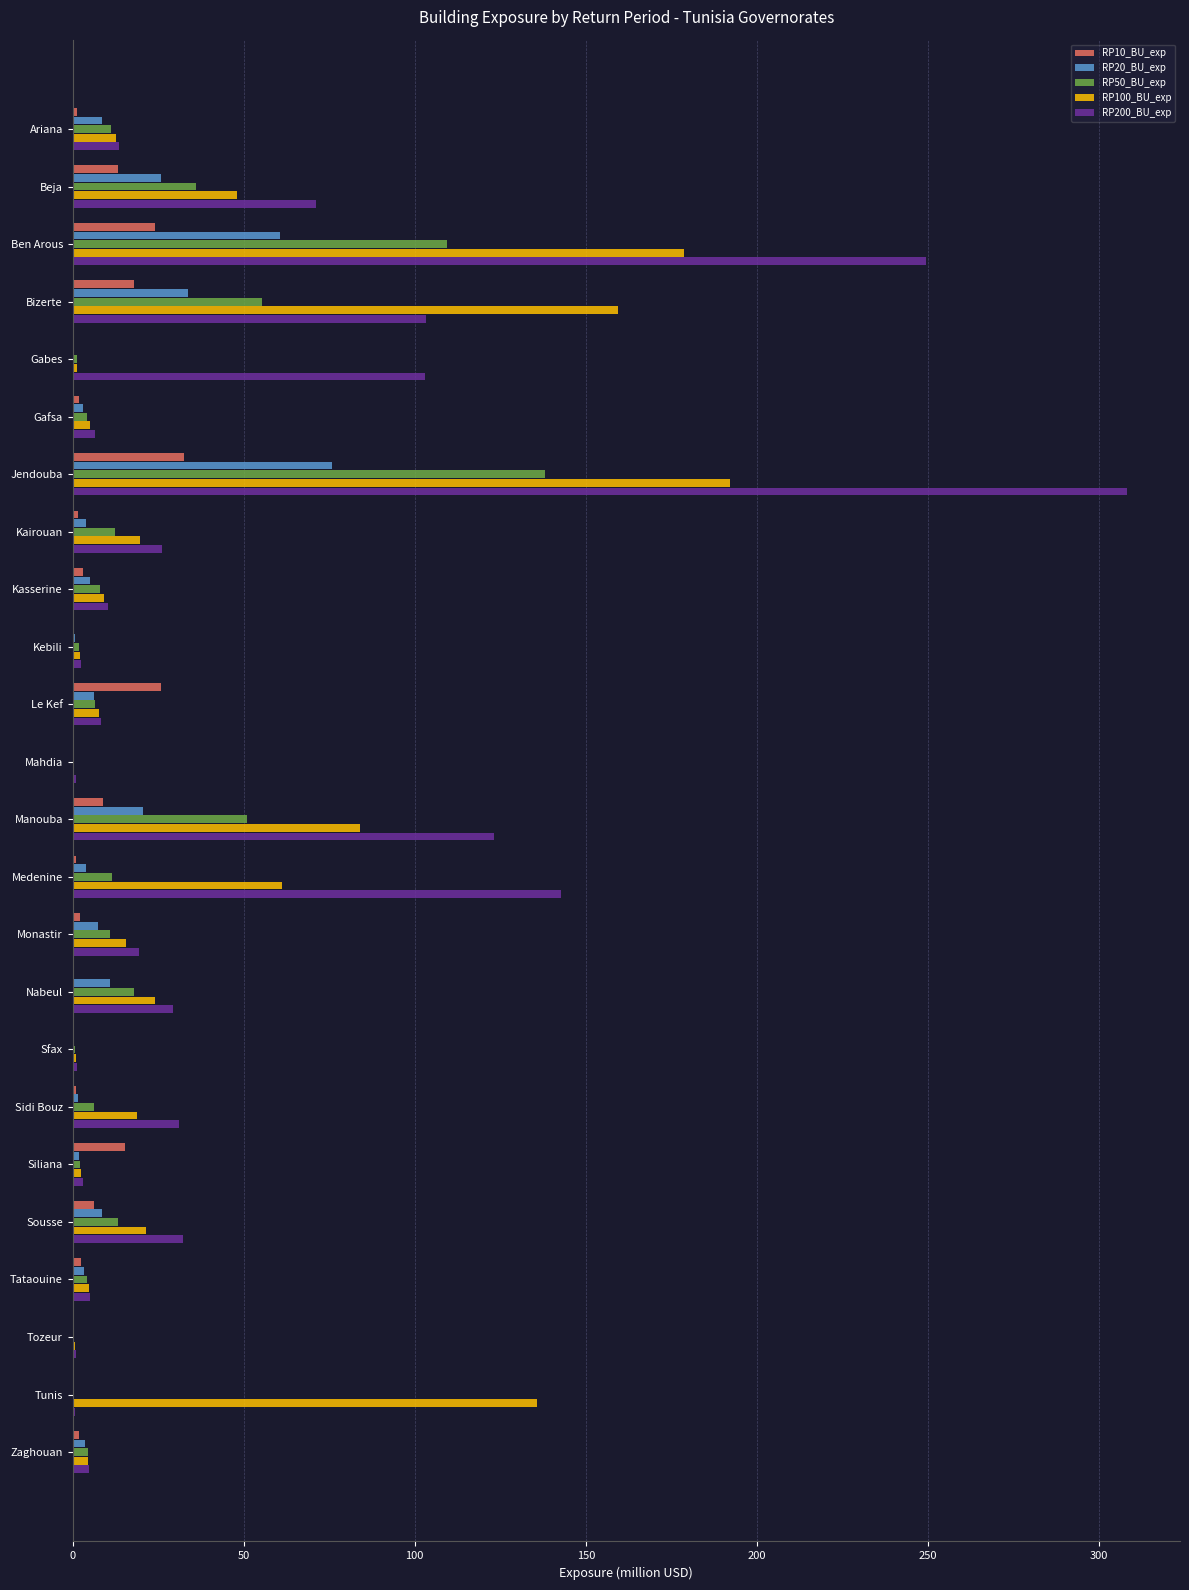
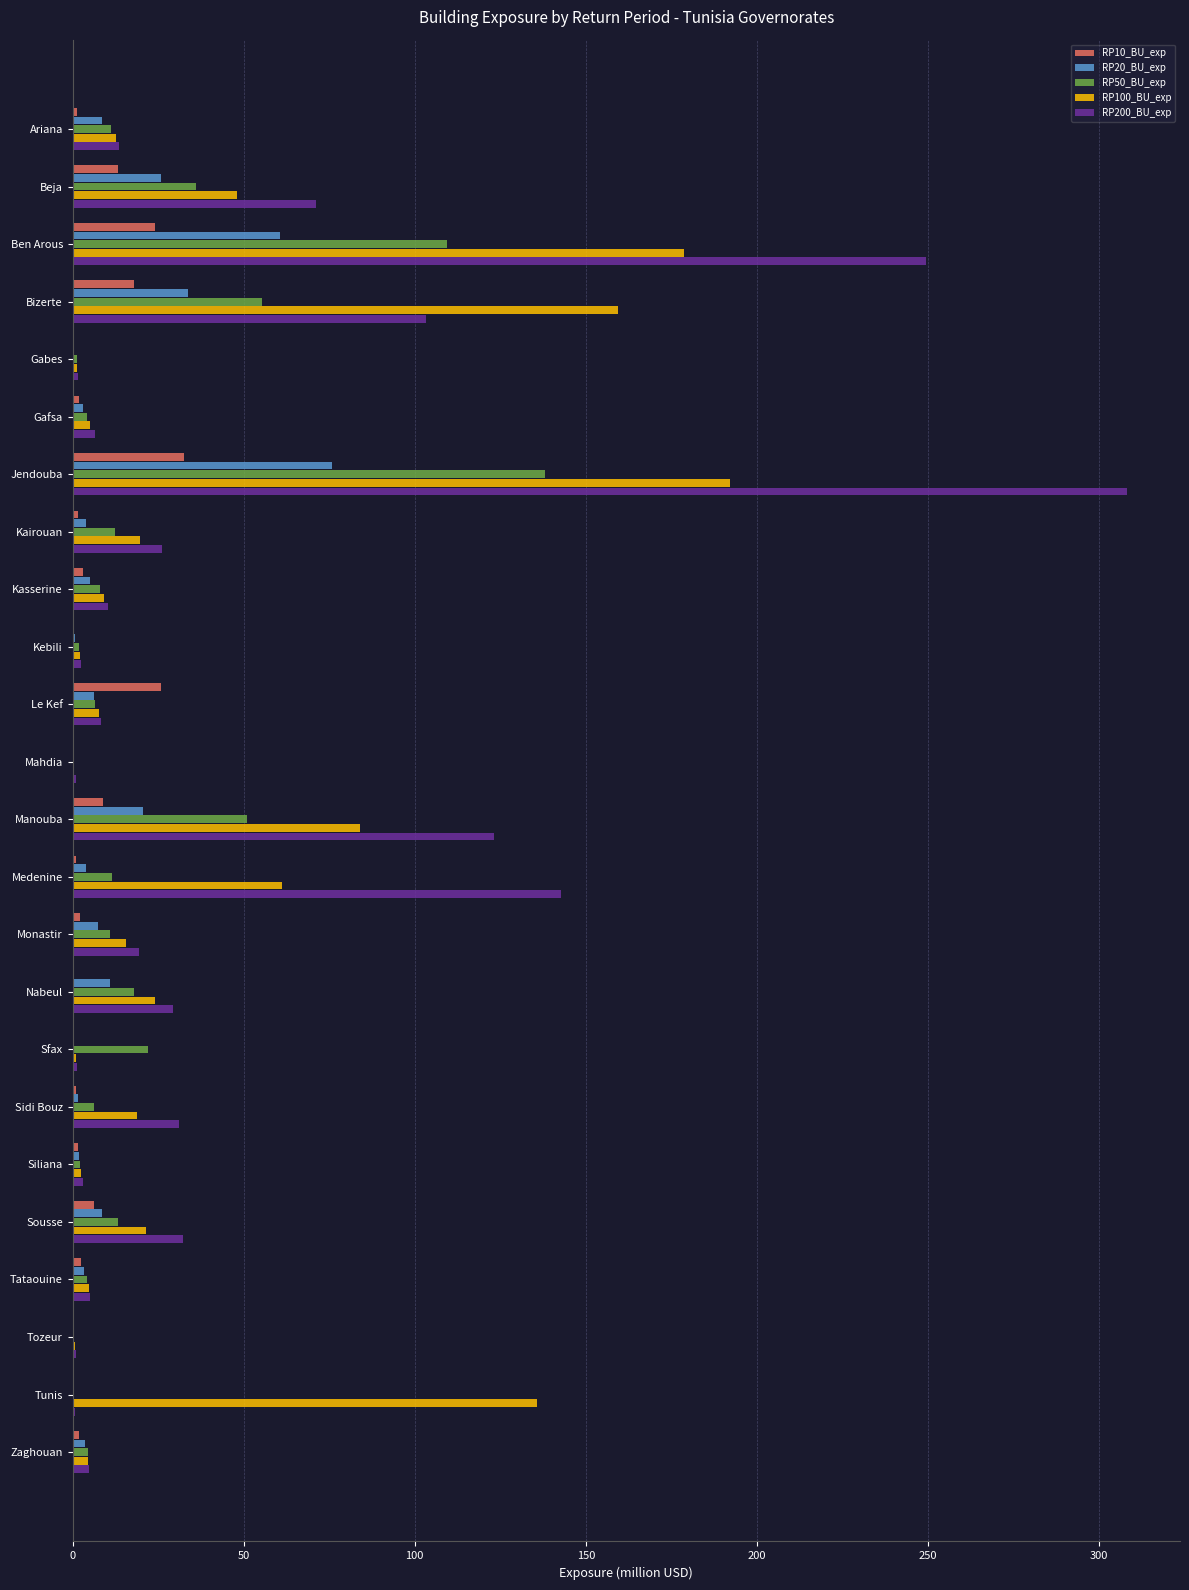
  {
    "RP10_BU_exp": {
      "Ariana": 1,
      "Beja": 13,
      "Ben Arous": 24,
      "Bizerte": 18,
      "Gafsa": 2,
      "Jendouba": 33,
      "Kairouan": 1,
      "Kasserine": 3,
      "Le Kef": 26,
      "Manouba": 9,
      "Medenine": 1,
      "Monastir": 2,
      "Sidi Bouz": 1,
-     "Siliana": 15,
+     "Siliana": 2,
      "Sousse": 6,
      "Tataouine": 2,
      "Tunis": 0,
      "Zaghouan": 2
    },
    "RP20_BU_exp": {
      "Ariana": 9,
      "Beja": 26,
      "Ben Arous": 61,
      "Bizerte": 34,
      "Gafsa": 3,
      "Jendouba": 76,
      "Kairouan": 4,
      "Kasserine": 5,
      "Kebili": 1,
      "Le Kef": 6,
      "Manouba": 21,
      "Medenine": 4,
      "Monastir": 7,
      "Nabeul": 11,
      "Sidi Bouz": 2,
      "Siliana": 2,
      "Sousse": 9,
      "Tataouine": 3,
      "Tunis": 0,
      "Zaghouan": 4
    },
    "RP50_BU_exp": {
      "Ariana": 11,
      "Beja": 36,
      "Ben Arous": 109,
      "Bizerte": 55,
      "Gabes": 1,
      "Gafsa": 4,
      "Jendouba": 138,
      "Kairouan": 12,
      "Kasserine": 8,
      "Kebili": 2,
      "Le Kef": 7,
      "Manouba": 51,
      "Medenine": 11,
      "Monastir": 11,
      "Nabeul": 18,
-     "Sfax": 1,
+     "Sfax": 22,
      "Sidi Bouz": 6,
      "Siliana": 2,
      "Sousse": 13,
      "Tataouine": 4,
      "Tunis": 0,
      "Zaghouan": 4
    },
    "RP100_BU_exp": {
      "Ariana": 13,
      "Beja": 48,
      "Ben Arous": 179,
      "Bizerte": 159,
      "Gabes": 1,
      "Gafsa": 5,
      "Jendouba": 192,
      "Kairouan": 20,
      "Kasserine": 9,
      "Kebili": 2,
      "Le Kef": 8,
      "Manouba": 84,
      "Medenine": 61,
      "Monastir": 16,
      "Nabeul": 24,
      "Sfax": 1,
      "Sidi Bouz": 19,
      "Siliana": 2,
      "Sousse": 22,
      "Tataouine": 5,
      "Tozeur": 1,
      "Tunis": 136,
      "Zaghouan": 5
    },
    "RP200_BU_exp": {
      "Ariana": 13,
      "Beja": 71,
      "Ben Arous": 249,
      "Bizerte": 103,
-     "Gabes": 103,
+     "Gabes": 2,
      "Gafsa": 7,
      "Jendouba": 308,
      "Kairouan": 26,
      "Kasserine": 10,
      "Kebili": 3,
      "Le Kef": 8,
      "Mahdia": 1,
      "Manouba": 123,
      "Medenine": 143,
      "Monastir": 19,
      "Nabeul": 29,
      "Sfax": 1,
      "Sidi Bouz": 31,
      "Siliana": 3,
      "Sousse": 32,
      "Tataouine": 5,
      "Tozeur": 1,
      "Zaghouan": 5
    }
  }
